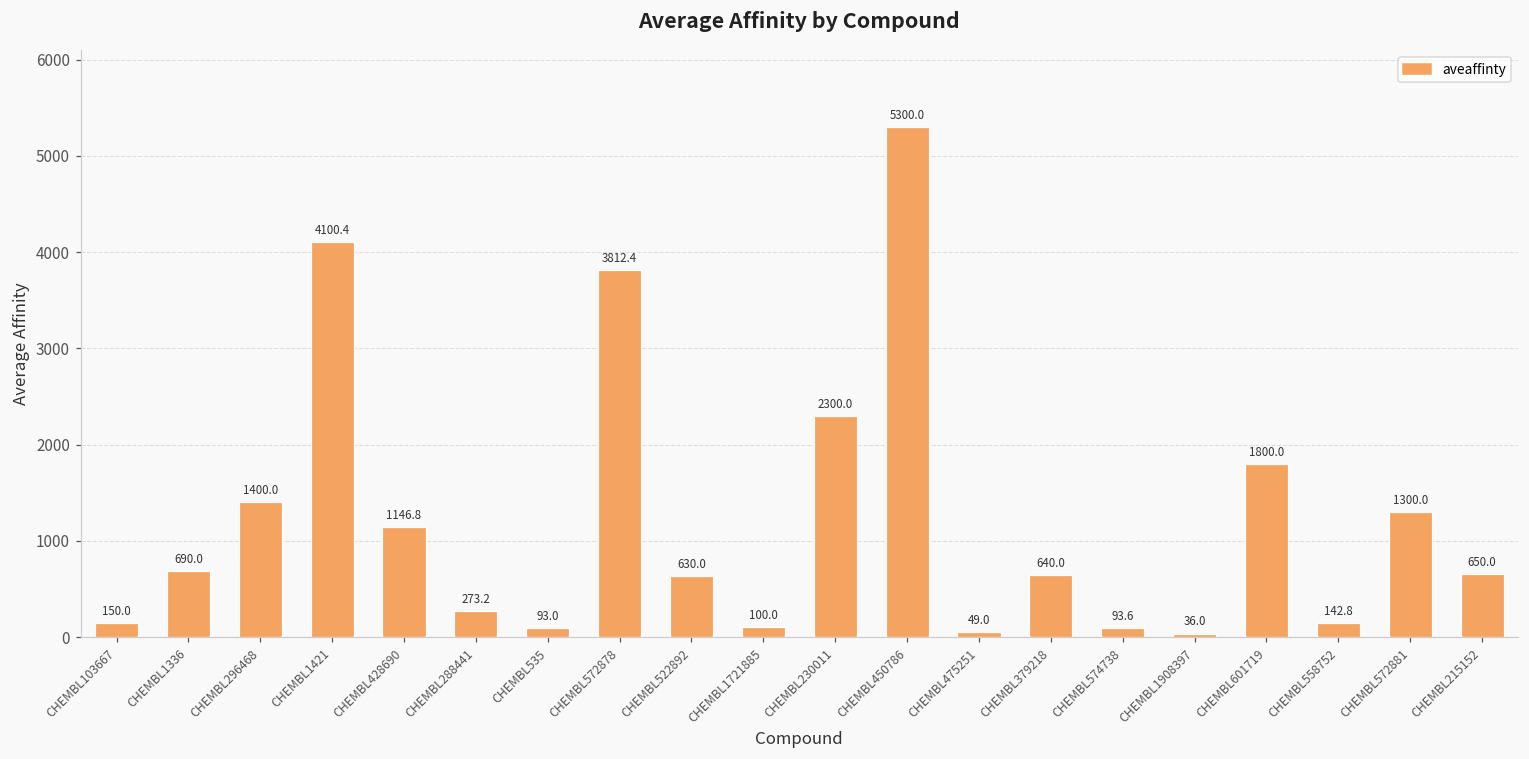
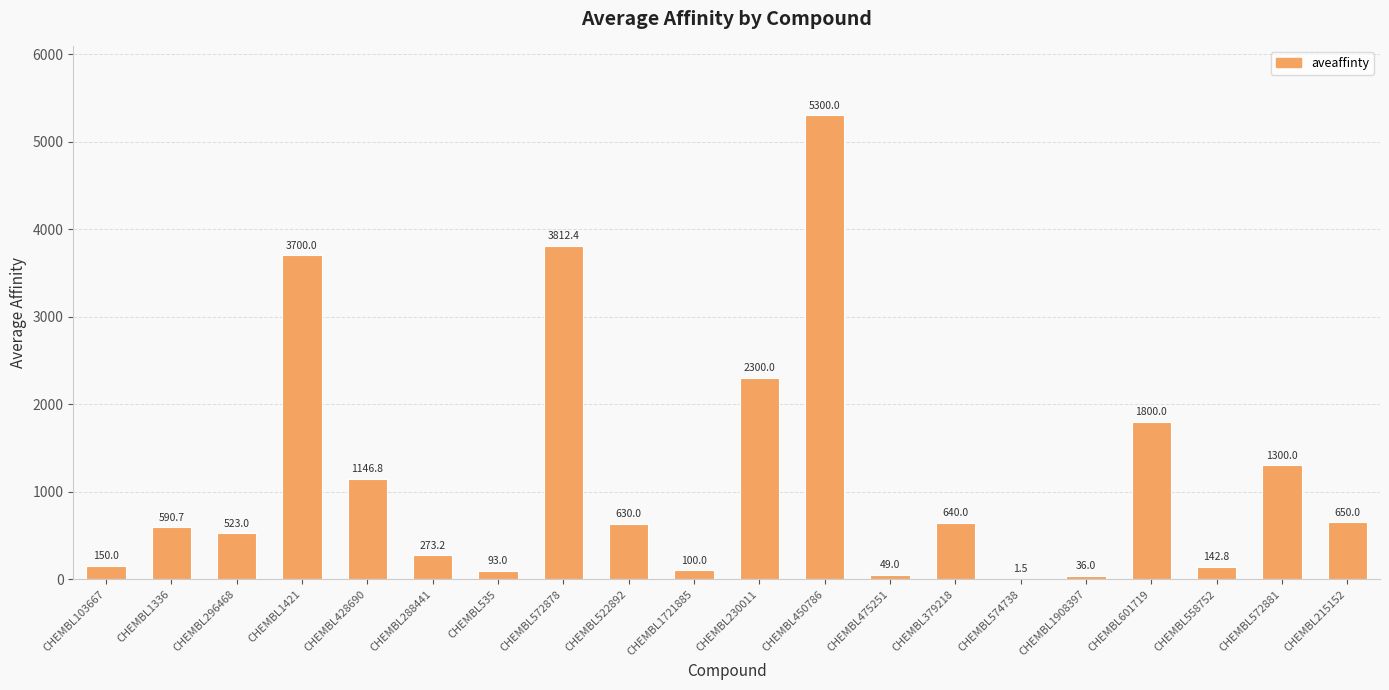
  {
    "CHEMBL103667": 150.0,
-   "CHEMBL1336": 690.0,
-   "CHEMBL296468": 1400.0,
-   "CHEMBL1421": 4100.4,
+   "CHEMBL1336": 590.7,
+   "CHEMBL296468": 523.0,
+   "CHEMBL1421": 3700.0,
    "CHEMBL428690": 1146.8,
    "CHEMBL288441": 273.2,
    "CHEMBL535": 93.0,
    "CHEMBL572878": 3812.4,
    "CHEMBL522892": 630.0,
    "CHEMBL1721885": 100.0,
    "CHEMBL230011": 2300.0,
    "CHEMBL450786": 5300.0,
    "CHEMBL475251": 49.0,
    "CHEMBL379218": 640.0,
-   "CHEMBL574738": 93.6,
+   "CHEMBL574738": 1.5,
    "CHEMBL1908397": 36.0,
    "CHEMBL601719": 1800.0,
    "CHEMBL558752": 142.8,
    "CHEMBL572881": 1300.0,
    "CHEMBL215152": 650.0
  }
